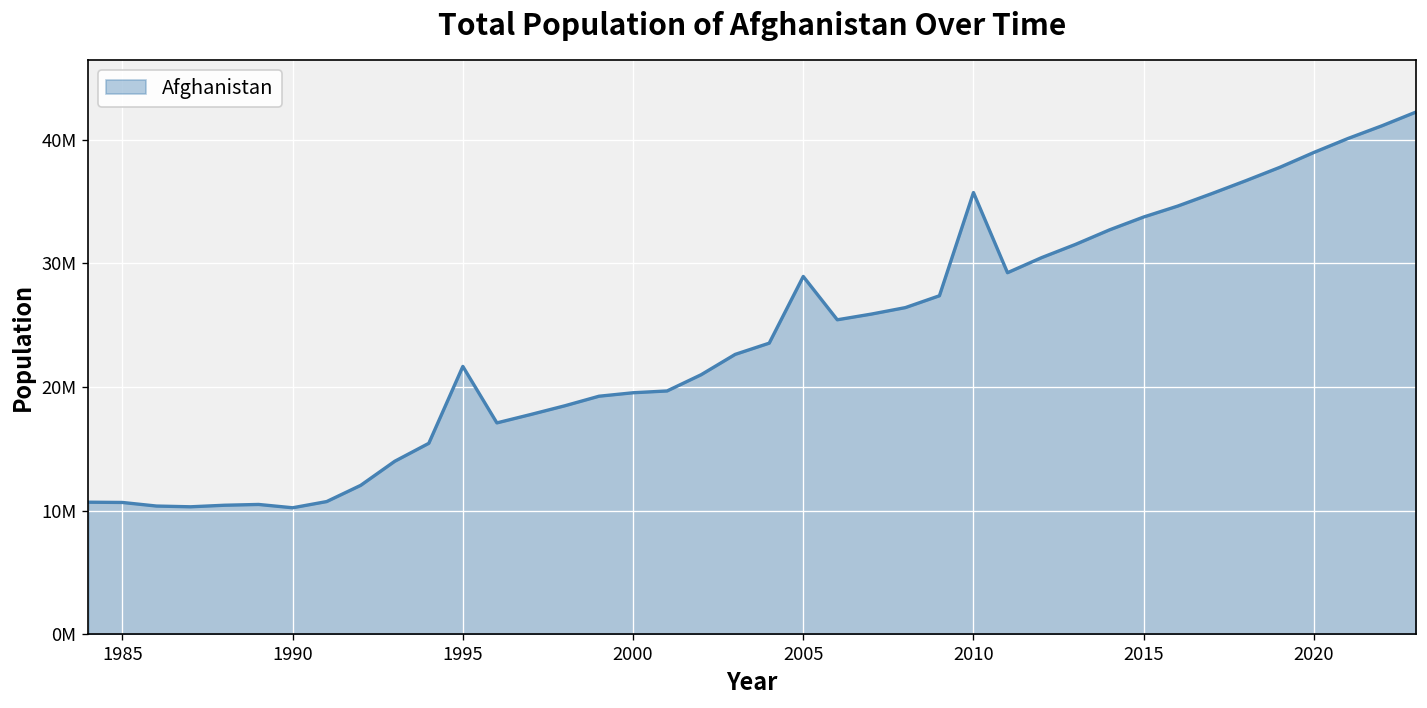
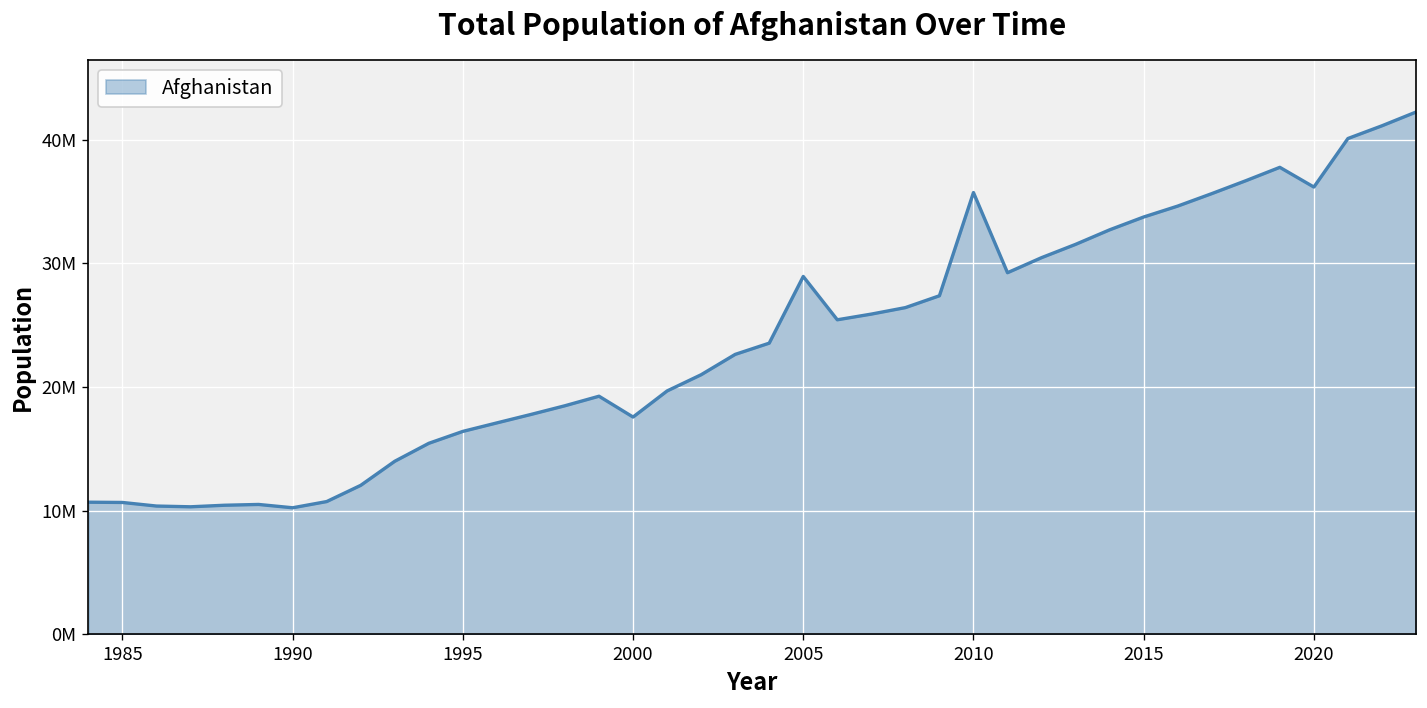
  {
    "1985": 10700000,
    "1990": 10200000,
-   "1995": 21700000,
-   "2000": 19500000,
+   "1995": 16400000,
+   "2000": 17600000,
    "2005": 28900000,
    "2010": 35700000,
    "2015": 33800000,
-   "2020": 39000000
+   "2020": 36200000
  }
